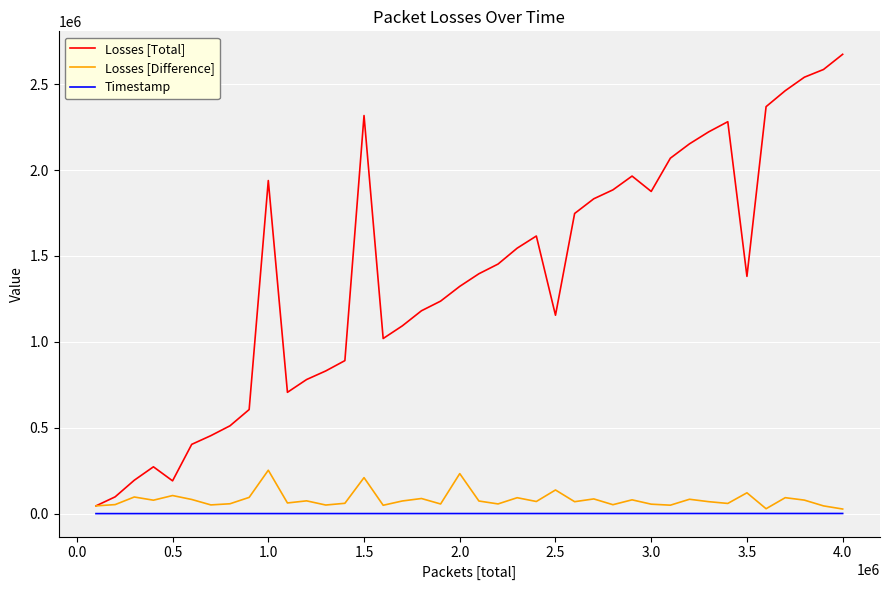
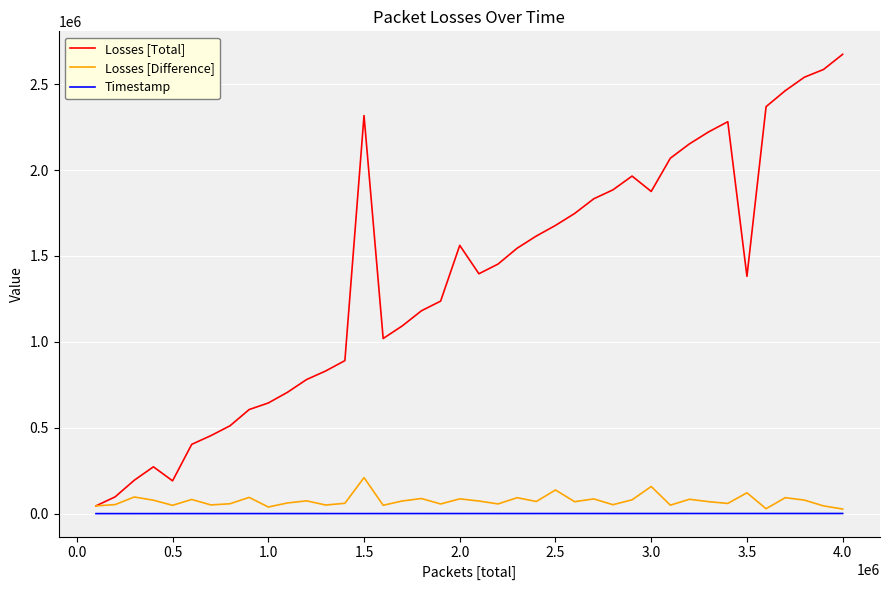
  {
    "Losses [Total]": {
      "0.5": 190000,
-     "1.0": 1940000,
+     "1.0": 640000,
      "1.5": 2320000,
-     "2.0": 1320000,
-     "2.5": 1150000,
+     "2.0": 1560000,
+     "2.5": 1680000,
      "3.0": 1880000,
      "3.5": 1380000,
      "4.0": 2670000
    },
    "Losses [Difference]": {
-     "0.5": 110000,
-     "1.0": 250000,
+     "0.5": 50000,
+     "1.0": 40000,
      "1.5": 210000,
-     "2.0": 230000,
+     "2.0": 90000,
      "2.5": 140000,
-     "3.0": 50000,
+     "3.0": 160000,
      "3.5": 120000,
      "4.0": 30000
    },
    "Timestamp": {
      "0.5": 0,
      "1.0": 0,
      "1.5": 0,
      "2.0": 0,
      "2.5": 0,
      "3.0": 0,
      "3.5": 0,
      "4.0": 0
    }
  }
